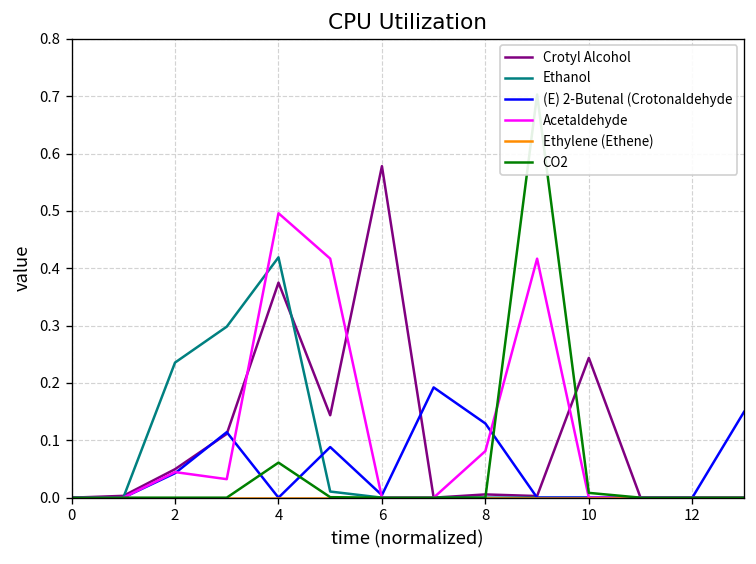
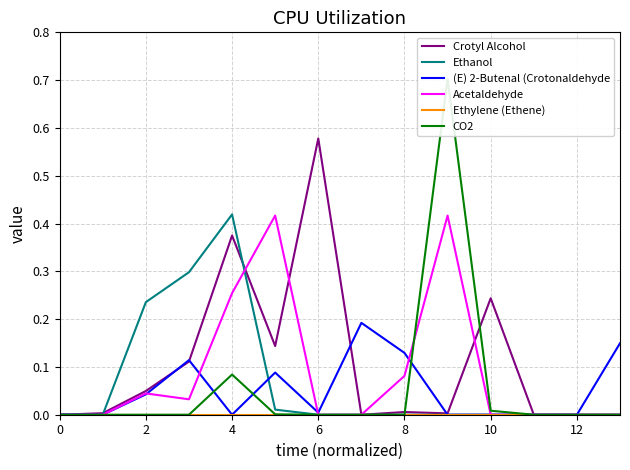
  {
    "Crotyl Alcohol": {
      "4": 0.37,
      "6": 0.58,
      "8": 0.01,
      "10": 0.24
    },
    "Ethanol": {
      "2": 0.24,
      "4": 0.42
    },
    "(E) 2-Butenal (Crotonaldehyde": {
      "8": 0.13
    },
    "Acetaldehyde": {
-     "4": 0.50,
+     "4": 0.25,
      "8": 0.08
    },
    "CO2": {
-     "4": 0.06,
+     "4": 0.08,
      "10": 0.01
    }
  }
